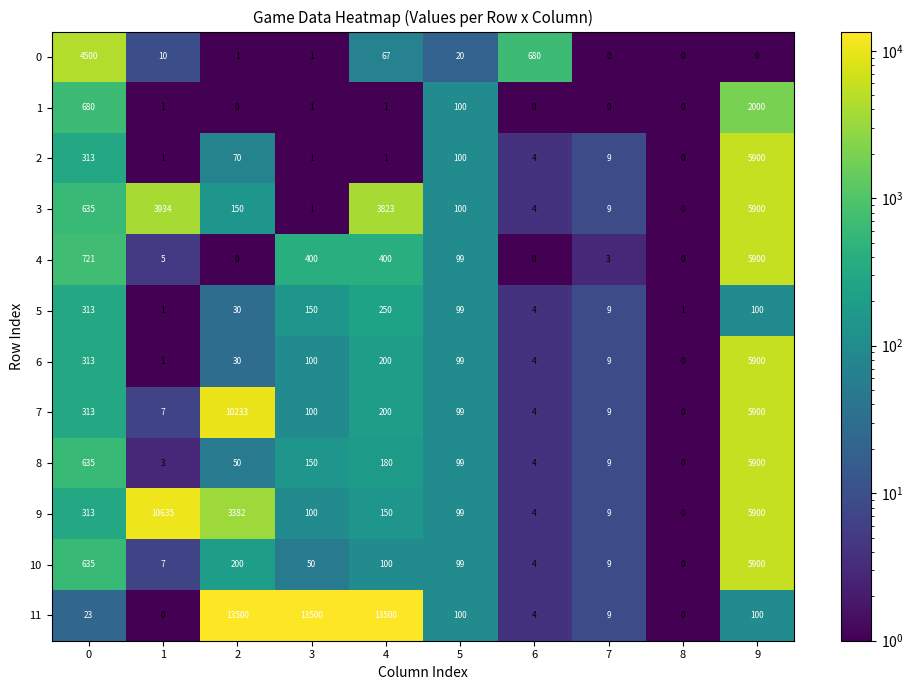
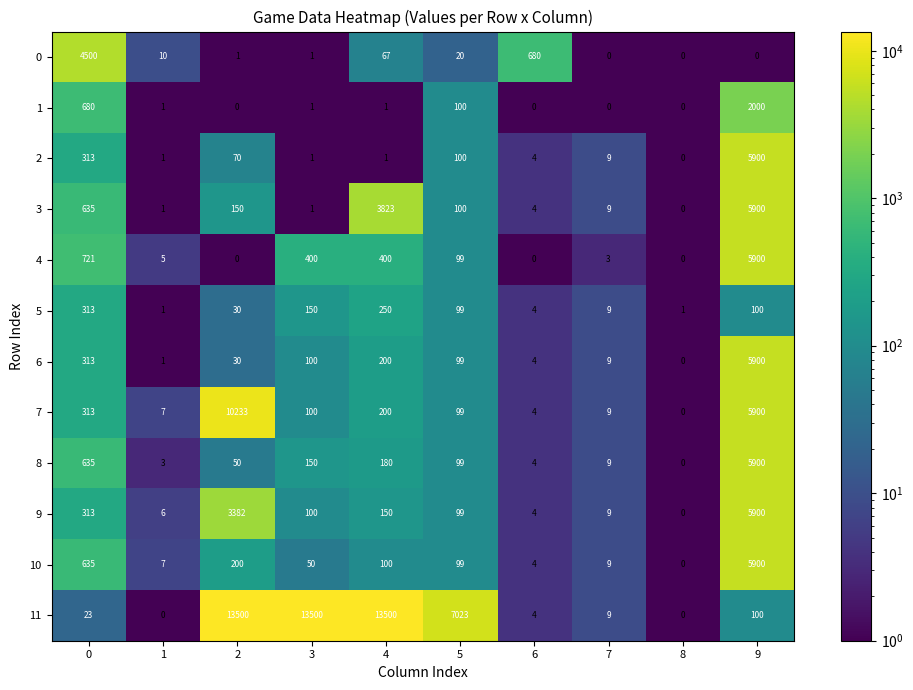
  {
    "0": {
      "0": 4500,
      "1": 10,
      "2": 1,
      "3": 1,
      "4": 67,
      "5": 20,
      "6": 680,
      "7": 0,
      "8": 0,
      "9": 0
    },
    "1": {
      "0": 680,
      "1": 1,
      "2": 0,
      "3": 1,
      "4": 1,
      "5": 100,
      "6": 0,
      "7": 0,
      "8": 0,
      "9": 2000
    },
    "2": {
      "0": 313,
      "1": 1,
      "2": 70,
      "3": 1,
      "4": 1,
      "5": 100,
      "6": 4,
      "7": 9,
      "8": 0,
      "9": 5900
    },
    "3": {
      "0": 635,
-     "1": 3934,
+     "1": 1,
      "2": 150,
      "3": 1,
      "4": 3823,
      "5": 100,
      "6": 4,
      "7": 9,
      "8": 0,
      "9": 5900
    },
    "4": {
      "0": 721,
      "1": 5,
      "2": 0,
      "3": 400,
      "4": 400,
      "5": 99,
      "6": 0,
      "7": 3,
      "8": 0,
      "9": 5900
    },
    "5": {
      "0": 313,
      "1": 1,
      "2": 30,
      "3": 150,
      "4": 250,
      "5": 99,
      "6": 4,
      "7": 9,
      "8": 1,
      "9": 100
    },
    "6": {
      "0": 313,
      "1": 1,
      "2": 30,
      "3": 100,
      "4": 200,
      "5": 99,
      "6": 4,
      "7": 9,
      "8": 0,
      "9": 5900
    },
    "7": {
      "0": 313,
      "1": 7,
      "2": 10233,
      "3": 100,
      "4": 200,
      "5": 99,
      "6": 4,
      "7": 9,
      "8": 0,
      "9": 5900
    },
    "8": {
      "0": 635,
      "1": 3,
      "2": 50,
      "3": 150,
      "4": 180,
      "5": 99,
      "6": 4,
      "7": 9,
      "8": 0,
      "9": 5900
    },
    "9": {
      "0": 313,
-     "1": 10635,
+     "1": 6,
      "2": 3382,
      "3": 100,
      "4": 150,
      "5": 99,
      "6": 4,
      "7": 9,
      "8": 0,
      "9": 5900
    },
    "10": {
      "0": 635,
      "1": 7,
      "2": 200,
      "3": 50,
      "4": 100,
      "5": 99,
      "6": 4,
      "7": 9,
      "8": 0,
      "9": 5900
    },
    "11": {
      "0": 23,
      "1": 0,
      "2": 13500,
      "3": 13500,
      "4": 13500,
-     "5": 100,
+     "5": 7023,
      "6": 4,
      "7": 9,
      "8": 0,
      "9": 100
    }
  }
